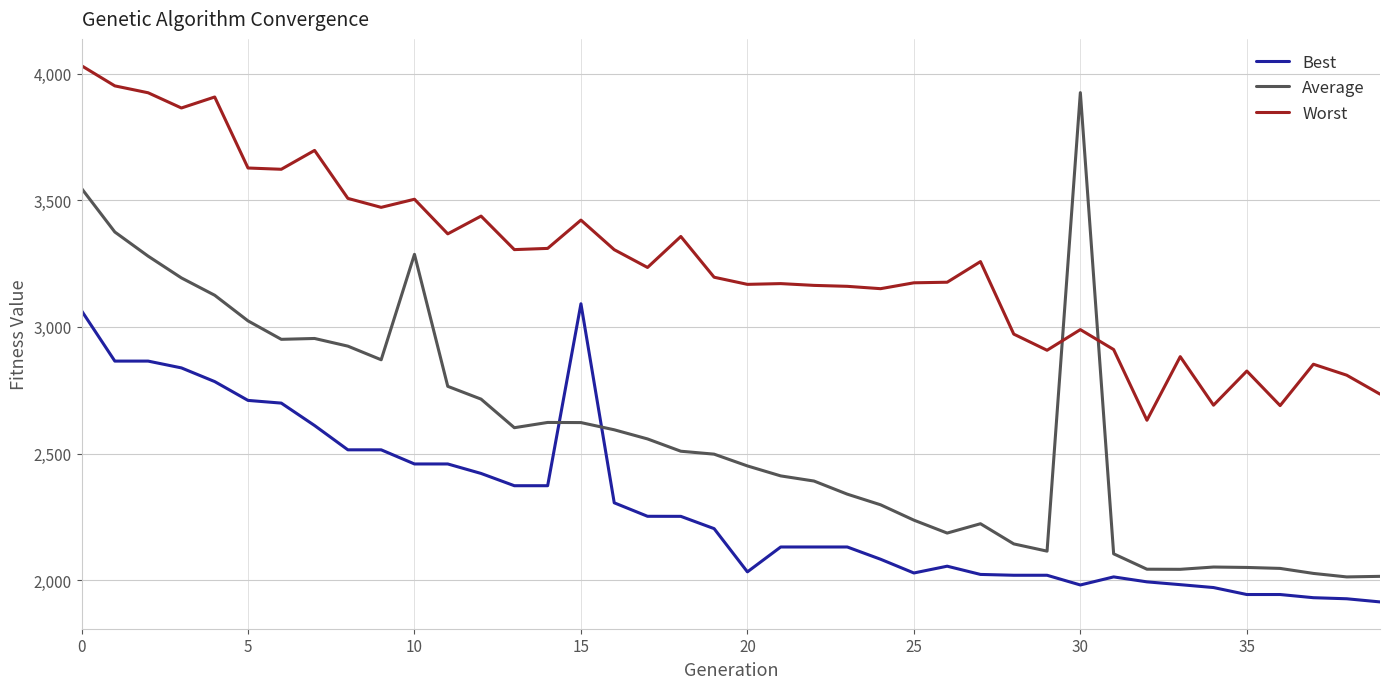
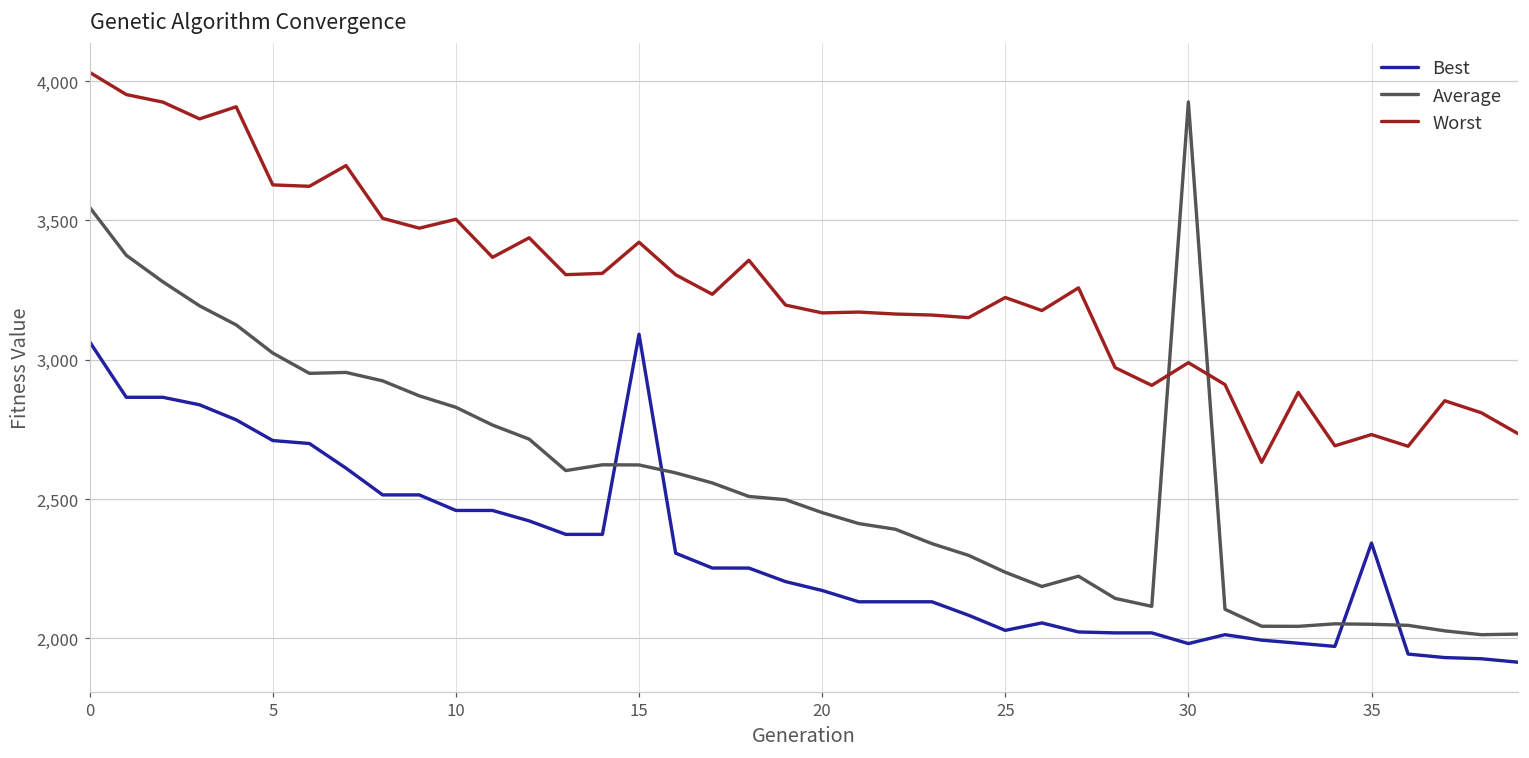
  {
    "Best": {
      "0": "3,060",
      "5": "2,710",
      "10": "2,460",
      "15": "3,090",
-     "20": "2,030",
+     "20": "2,170",
      "25": "2,030",
      "30": "1,980",
-     "35": "1,940"
+     "35": "2,340"
    },
    "Average": {
      "0": "3,550",
      "5": "3,020",
-     "10": "3,290",
+     "10": "2,830",
      "15": "2,620",
      "20": "2,450",
      "25": "2,240",
      "30": "3,920",
      "35": "2,050"
    },
    "Worst": {
      "0": "4,030",
      "5": "3,630",
      "10": "3,500",
      "15": "3,420",
      "20": "3,170",
-     "25": "3,170",
+     "25": "3,220",
      "30": "2,990",
-     "35": "2,830"
+     "35": "2,730"
    }
  }
